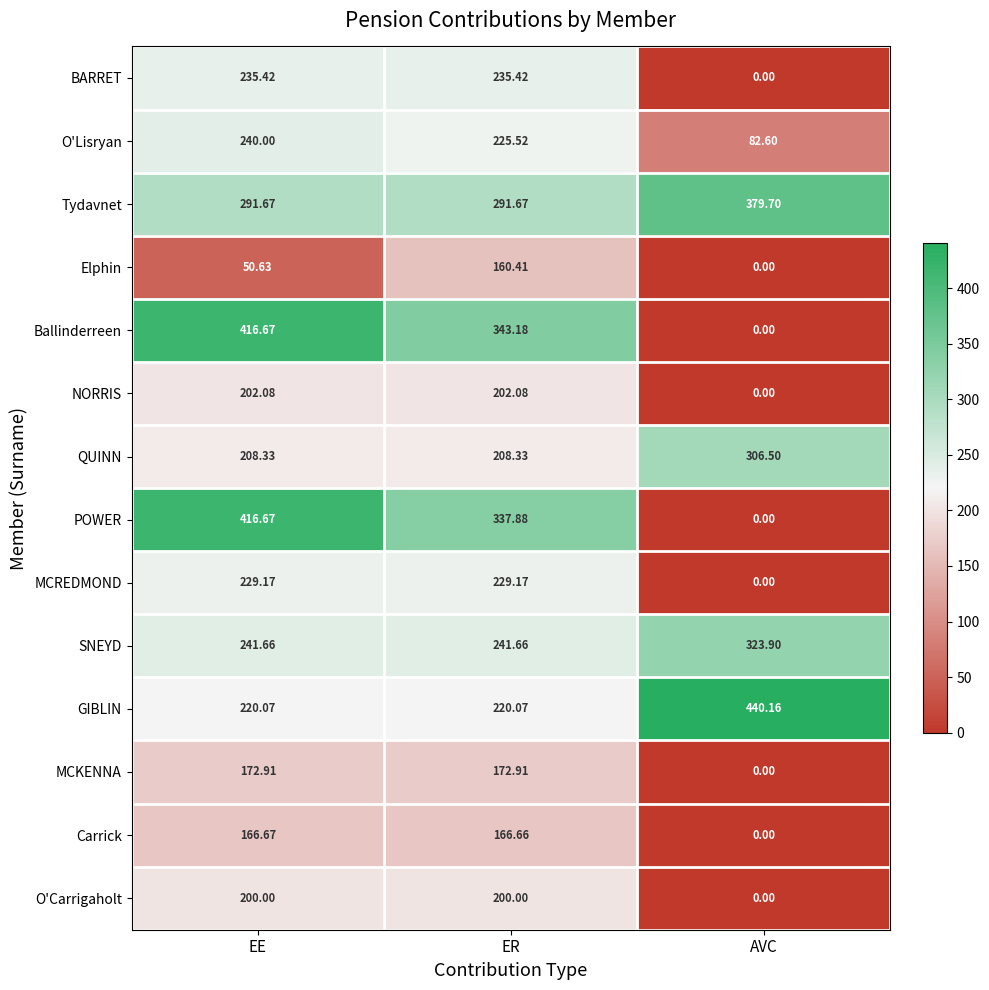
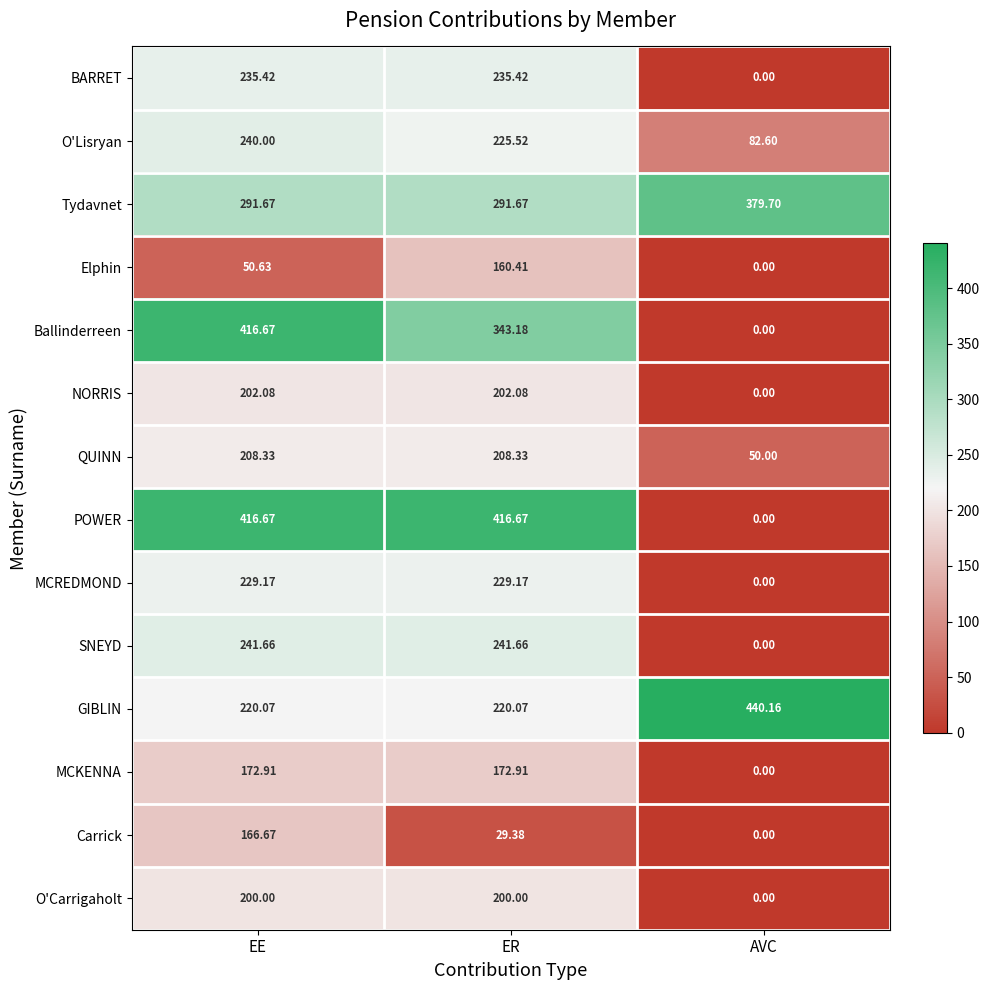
  {
    "BARRET": {
      "EE": 235.42,
      "ER": 235.42,
      "AVC": 0.00
    },
    "O'Lisryan": {
      "EE": 240.00,
      "ER": 225.52,
      "AVC": 82.60
    },
    "Tydavnet": {
      "EE": 291.67,
      "ER": 291.67,
      "AVC": 379.70
    },
    "Elphin": {
      "EE": 50.63,
      "ER": 160.41,
      "AVC": 0.00
    },
    "Ballinderreen": {
      "EE": 416.67,
      "ER": 343.18,
      "AVC": 0.00
    },
    "NORRIS": {
      "EE": 202.08,
      "ER": 202.08,
      "AVC": 0.00
    },
    "QUINN": {
      "EE": 208.33,
      "ER": 208.33,
-     "AVC": 306.50
+     "AVC": 50.00
    },
    "POWER": {
      "EE": 416.67,
-     "ER": 337.88,
+     "ER": 416.67,
      "AVC": 0.00
    },
    "MCREDMOND": {
      "EE": 229.17,
      "ER": 229.17,
      "AVC": 0.00
    },
    "SNEYD": {
      "EE": 241.66,
      "ER": 241.66,
-     "AVC": 323.90
+     "AVC": 0.00
    },
    "GIBLIN": {
      "EE": 220.07,
      "ER": 220.07,
      "AVC": 440.16
    },
    "MCKENNA": {
      "EE": 172.91,
      "ER": 172.91,
      "AVC": 0.00
    },
    "Carrick": {
      "EE": 166.67,
-     "ER": 166.66,
+     "ER": 29.38,
      "AVC": 0.00
    },
    "O'Carrigaholt": {
      "EE": 200.00,
      "ER": 200.00,
      "AVC": 0.00
    }
  }
